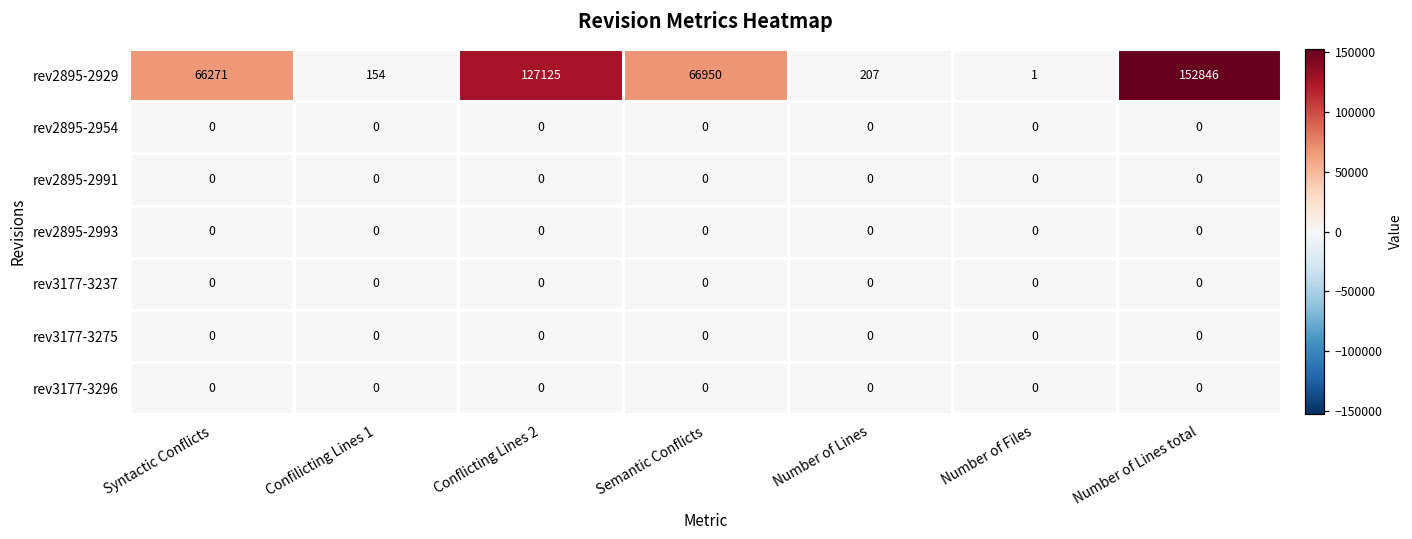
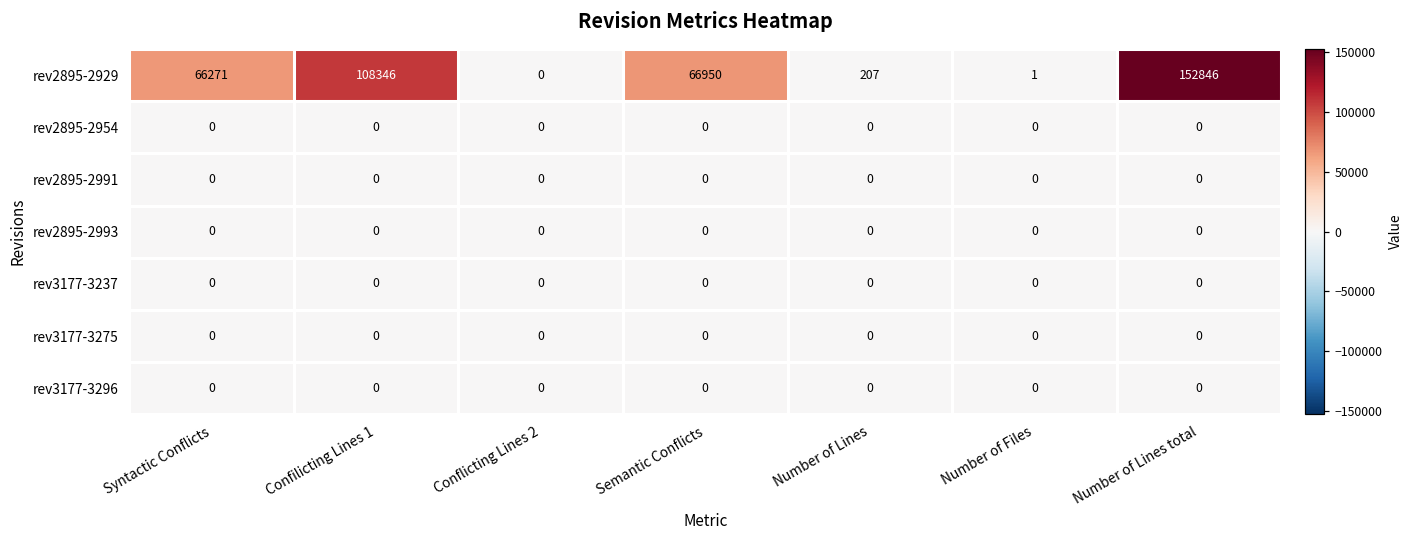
  {
    "rev2895-2929": {
      "Syntactic Conflicts": 66271,
-     "Confilicting Lines 1": 154,
-     "Conflicting Lines 2": 127125,
+     "Confilicting Lines 1": 108346,
+     "Conflicting Lines 2": 0,
      "Semantic Conflicts": 66950,
      "Number of Lines": 207,
      "Number of Files": 1,
      "Number of Lines total": 152846
    },
    "rev2895-2954": {
      "Syntactic Conflicts": 0,
      "Confilicting Lines 1": 0,
      "Conflicting Lines 2": 0,
      "Semantic Conflicts": 0,
      "Number of Lines": 0,
      "Number of Files": 0,
      "Number of Lines total": 0
    },
    "rev2895-2991": {
      "Syntactic Conflicts": 0,
      "Confilicting Lines 1": 0,
      "Conflicting Lines 2": 0,
      "Semantic Conflicts": 0,
      "Number of Lines": 0,
      "Number of Files": 0,
      "Number of Lines total": 0
    },
    "rev2895-2993": {
      "Syntactic Conflicts": 0,
      "Confilicting Lines 1": 0,
      "Conflicting Lines 2": 0,
      "Semantic Conflicts": 0,
      "Number of Lines": 0,
      "Number of Files": 0,
      "Number of Lines total": 0
    },
    "rev3177-3237": {
      "Syntactic Conflicts": 0,
      "Confilicting Lines 1": 0,
      "Conflicting Lines 2": 0,
      "Semantic Conflicts": 0,
      "Number of Lines": 0,
      "Number of Files": 0,
      "Number of Lines total": 0
    },
    "rev3177-3275": {
      "Syntactic Conflicts": 0,
      "Confilicting Lines 1": 0,
      "Conflicting Lines 2": 0,
      "Semantic Conflicts": 0,
      "Number of Lines": 0,
      "Number of Files": 0,
      "Number of Lines total": 0
    },
    "rev3177-3296": {
      "Syntactic Conflicts": 0,
      "Confilicting Lines 1": 0,
      "Conflicting Lines 2": 0,
      "Semantic Conflicts": 0,
      "Number of Lines": 0,
      "Number of Files": 0,
      "Number of Lines total": 0
    }
  }
